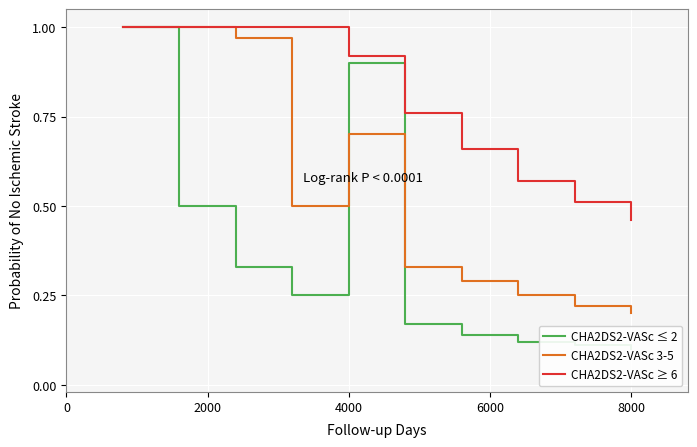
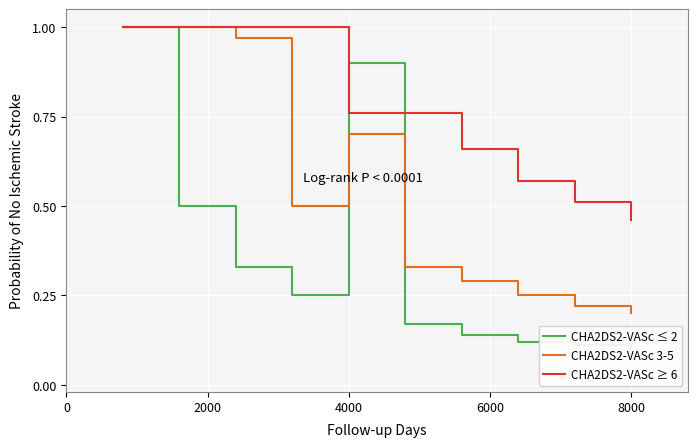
  {
    "CHA2DS2-VASc ≤ 2": {
      "4000": 0.90
    },
    "CHA2DS2-VASc 3-5": {
      "4000": 0.70,
      "8000": 0.20
    },
    "CHA2DS2-VASc ≥ 6": {
-     "4000": 0.92,
+     "4000": 0.76,
      "8000": 0.46
    }
  }
